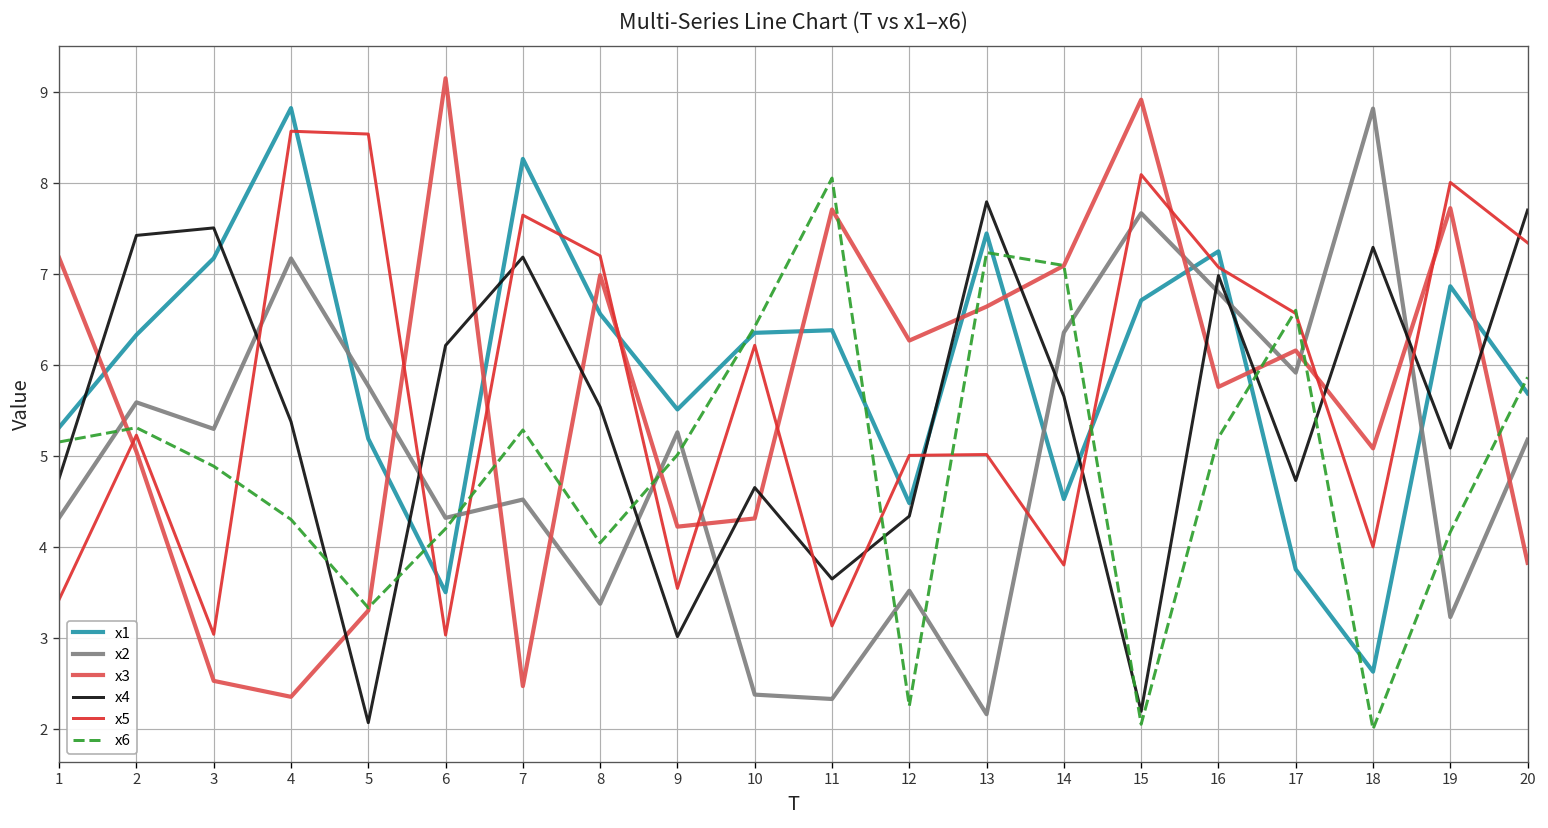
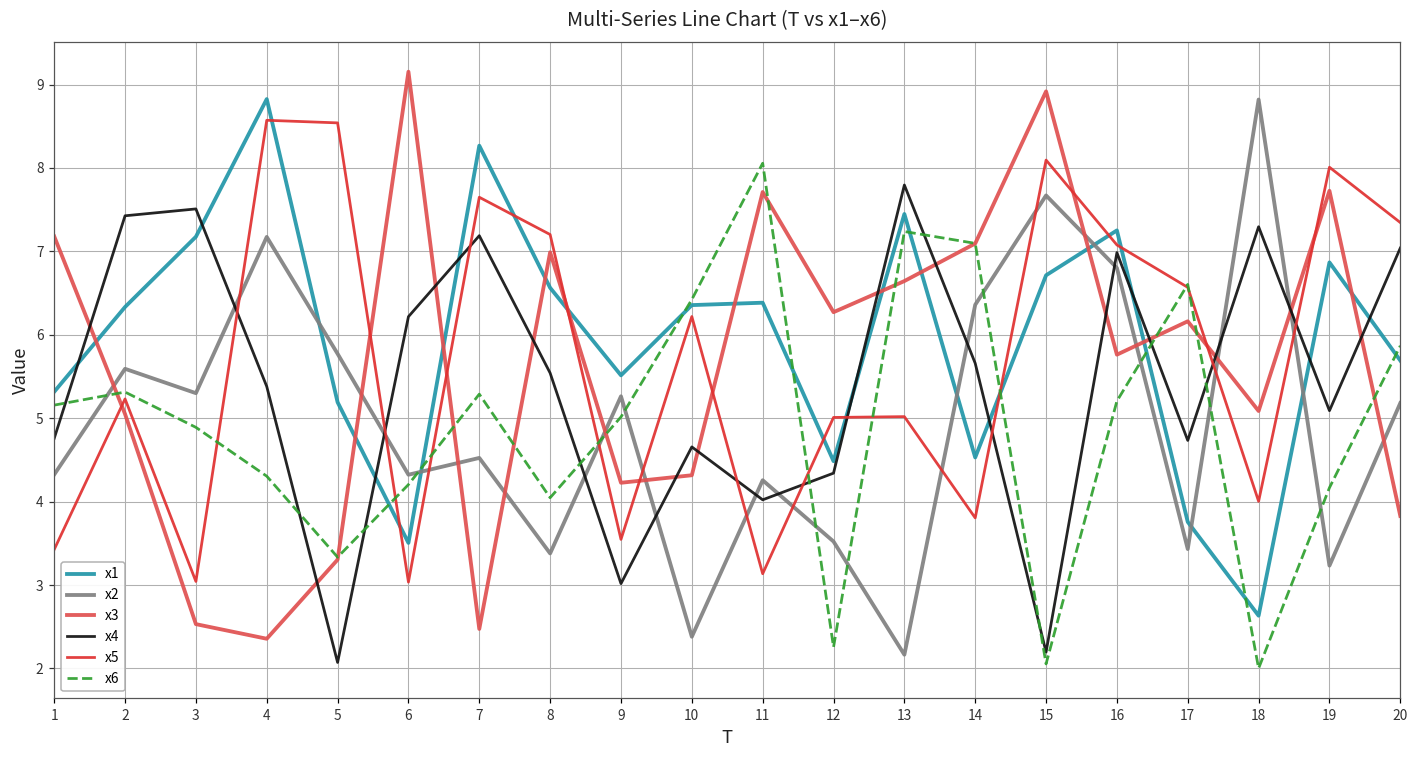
  {
    "x1": {
      "1": 5.3,
      "2": 6.3,
      "3": 7.2,
      "4": 8.8,
      "5": 5.2,
      "6": 3.5,
      "7": 8.3,
      "8": 6.6,
      "9": 5.5,
      "10": 6.4,
      "11": 6.4,
      "12": 4.5,
      "13": 7.4,
      "14": 4.5,
      "15": 6.7,
      "16": 7.3,
      "17": 3.8,
      "18": 2.6,
      "19": 6.9,
      "20": 5.7
    },
    "x2": {
      "1": 4.3,
      "2": 5.6,
      "3": 5.3,
      "4": 7.2,
      "5": 5.8,
      "6": 4.3,
      "7": 4.5,
      "8": 3.4,
      "9": 5.3,
      "10": 2.4,
-     "11": 2.3,
+     "11": 4.3,
      "12": 3.5,
      "13": 2.2,
      "14": 6.4,
      "15": 7.7,
      "16": 6.8,
-     "17": 5.9,
+     "17": 3.4,
      "18": 8.8,
      "19": 3.2,
      "20": 5.2
    },
    "x4": {
      "1": 4.8,
      "2": 7.4,
      "3": 7.5,
      "4": 5.4,
      "5": 2.1,
      "6": 6.2,
      "7": 7.2,
      "8": 5.5,
      "9": 3.0,
      "10": 4.7,
-     "11": 3.7,
+     "11": 4.0,
      "12": 4.3,
      "13": 7.8,
      "14": 5.7,
      "15": 2.2,
      "16": 7.0,
      "17": 4.7,
      "18": 7.3,
      "19": 5.1,
-     "20": 7.7
+     "20": 7.0
    },
    "x6": {
      "1": 5.2,
      "2": 5.3,
      "3": 4.9,
      "4": 4.3,
      "6": 4.2,
      "7": 5.3,
      "8": 4.0,
      "9": 5.0,
      "10": 6.4,
      "11": 8.1,
      "12": 2.3,
      "13": 7.2,
      "15": 2.1,
      "16": 5.2,
      "17": 6.6,
      "18": 2.0,
      "19": 4.2,
      "20": 5.9
    }
  }
